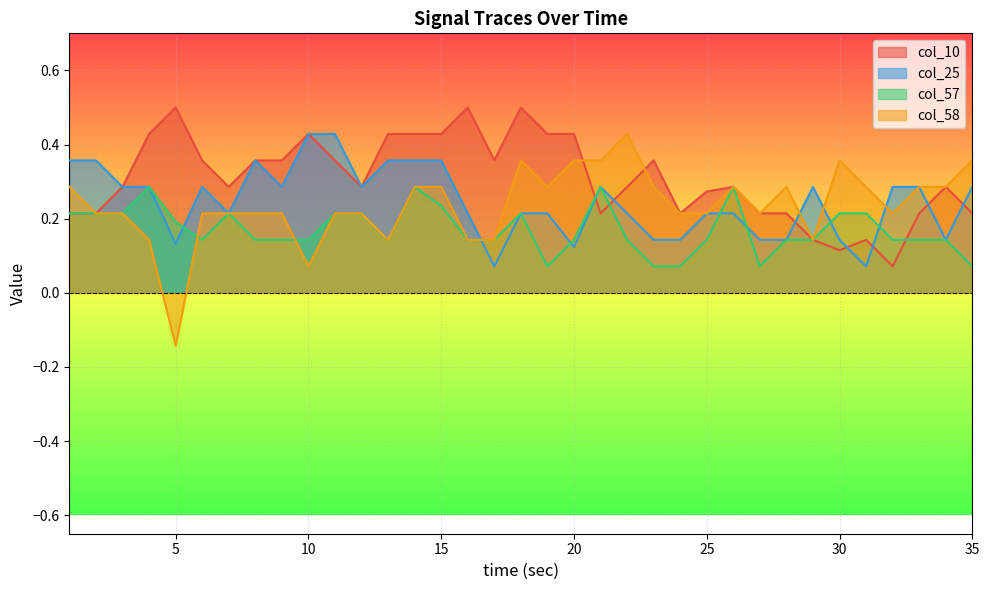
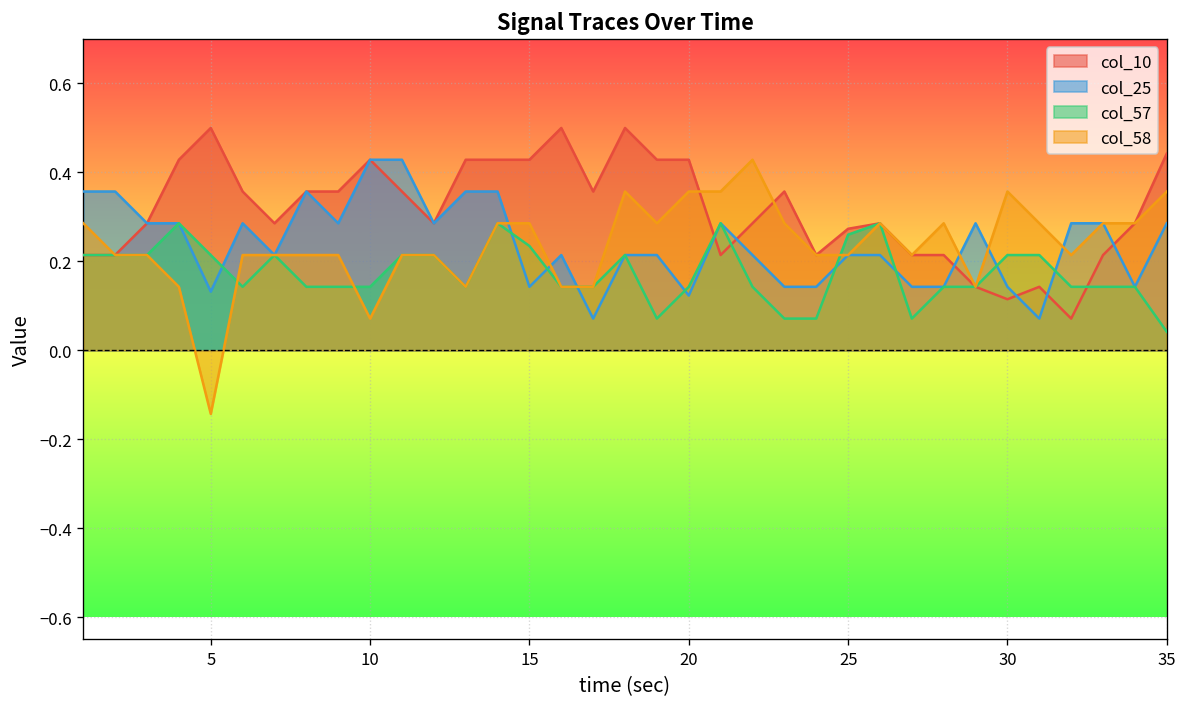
  {
    "col_10": {
      "5": 0.50,
      "15": 0.43,
      "20": 0.43,
      "25": 0.27,
      "30": 0.11,
-     "35": 0.21
+     "35": 0.44
    },
    "col_25": {
      "5": 0.13,
-     "15": 0.36,
+     "15": 0.14,
      "20": 0.12,
      "30": 0.14,
      "35": 0.29
    },
    "col_57": {
-     "5": 0.19,
+     "5": 0.21,
      "10": 0.14,
      "15": 0.23,
      "20": 0.14,
-     "25": 0.14,
+     "25": 0.26,
      "30": 0.21,
-     "35": 0.07
+     "35": 0.04
    }
  }
